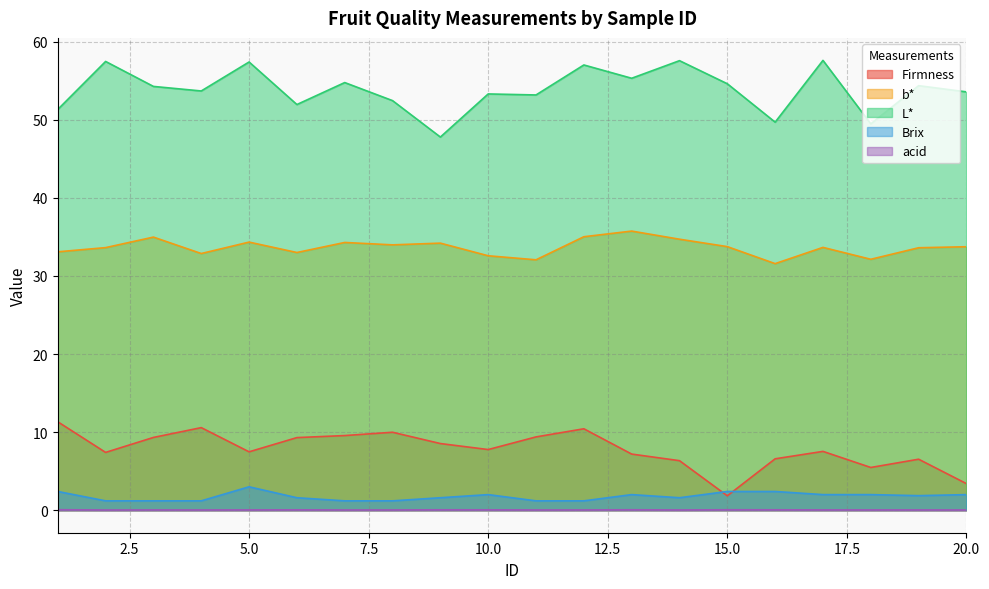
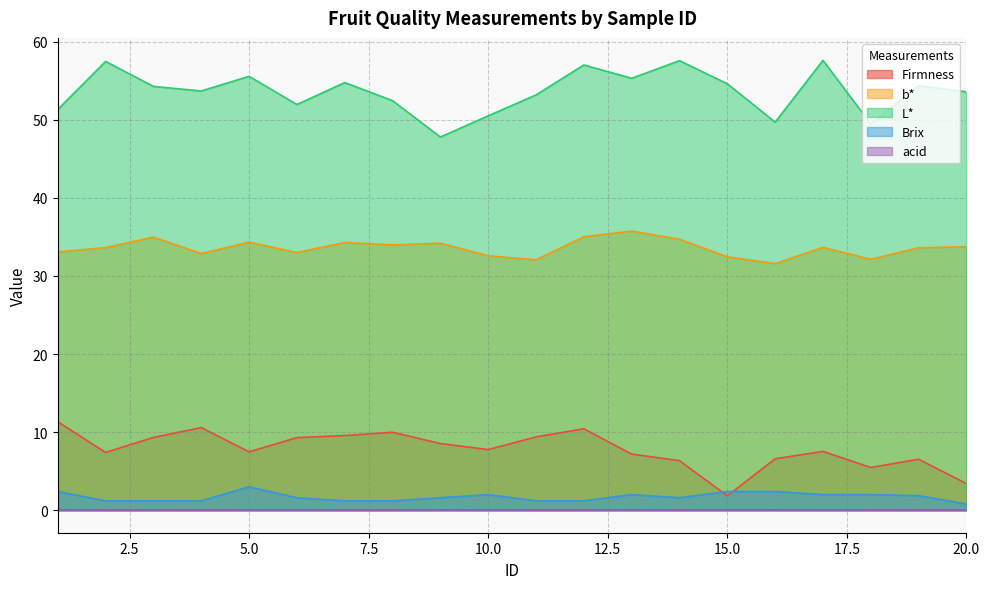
  {
    "Firmness": {
      "5.0": 7,
      "10.0": 8,
      "15.0": 2,
      "20.0": 3
    },
    "b*": {
      "5.0": 34,
      "10.0": 33,
-     "15.0": 34,
+     "15.0": 32,
      "20.0": 34
    },
    "L*": {
-     "5.0": 57,
-     "10.0": 53,
+     "5.0": 56,
+     "10.0": 51,
      "15.0": 55,
      "20.0": 54
    },
    "Brix": {
      "5.0": 3,
      "10.0": 2,
      "15.0": 2,
-     "20.0": 2
+     "20.0": 1
    },
    "acid": {
      "5.0": 0,
      "10.0": 0,
      "15.0": 0,
      "20.0": 0
    }
  }
